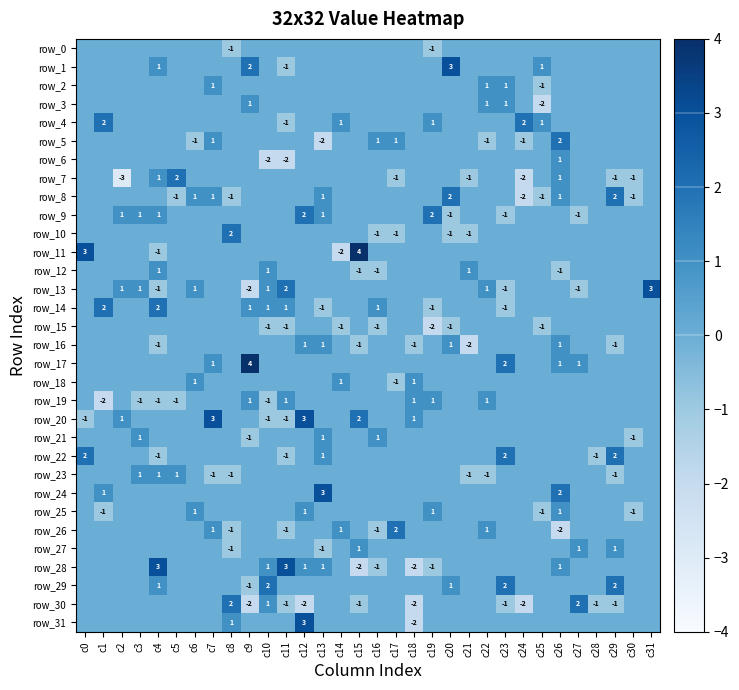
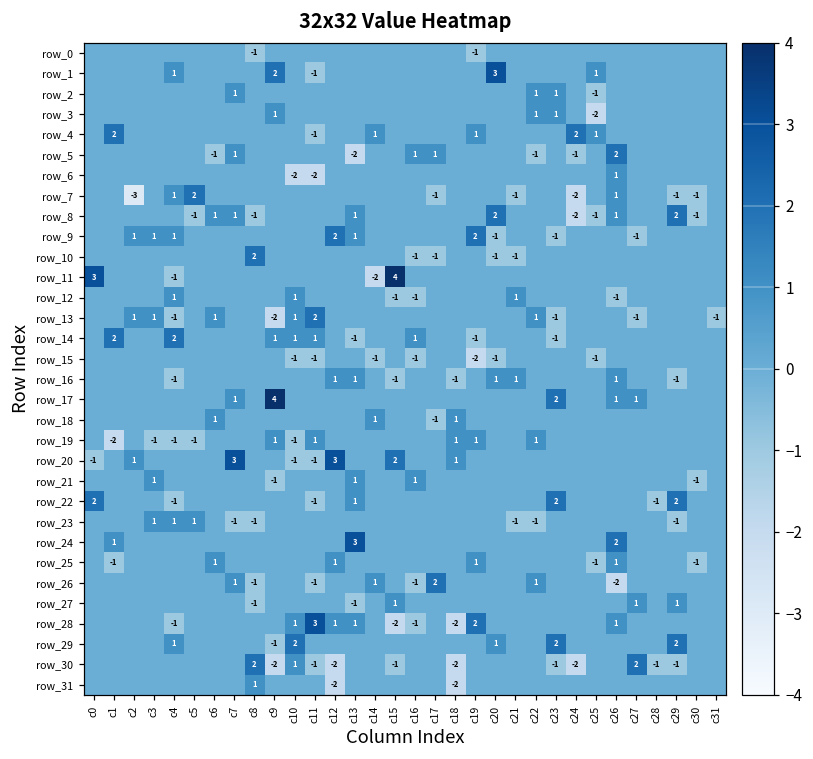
  {
    "row_13": {
      "c2": 1,
      "c3": 1,
      "c4": -1,
      "c6": 1,
      "c9": -2,
      "c10": 1,
      "c11": 2,
      "c22": 1,
      "c23": -1,
      "c27": -1,
-     "c31": 3
+     "c31": -1
    },
    "row_16": {
      "c4": -1,
      "c12": 1,
      "c13": 1,
      "c15": -1,
      "c18": -1,
      "c20": 1,
-     "c21": -2,
+     "c21": 1,
      "c26": 1,
      "c29": -1
    },
    "row_28": {
-     "c4": 3,
+     "c4": -1,
      "c10": 1,
      "c11": 3,
      "c12": 1,
      "c13": 1,
      "c15": -2,
      "c16": -1,
      "c18": -2,
-     "c19": -1,
+     "c19": 2,
      "c26": 1
    },
    "row_31": {
      "c8": 1,
-     "c12": 3,
+     "c12": -2,
      "c18": -2
    }
  }
